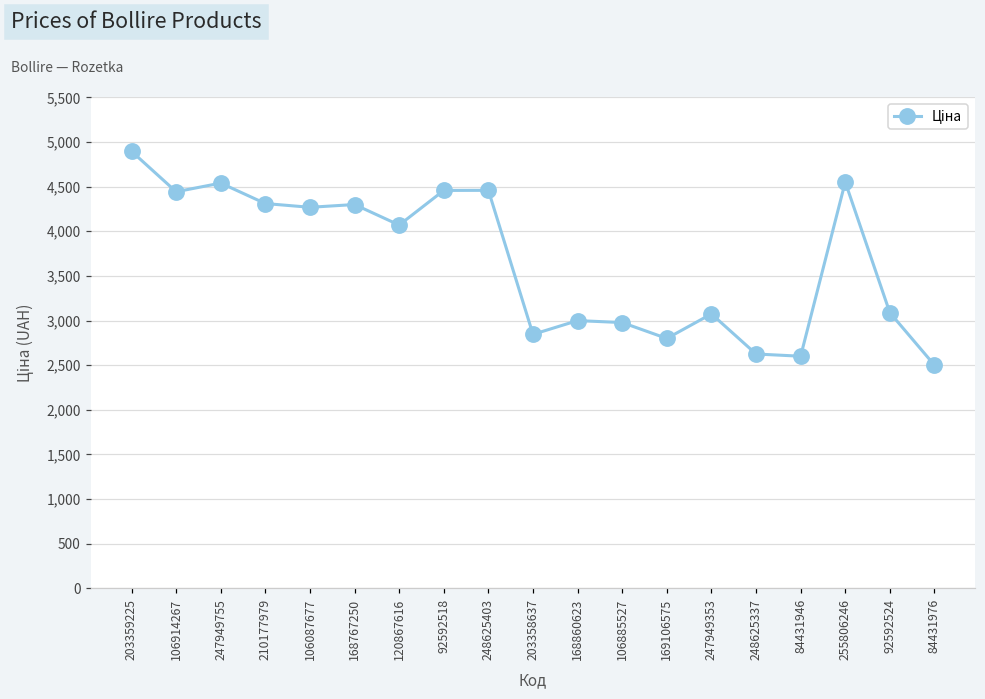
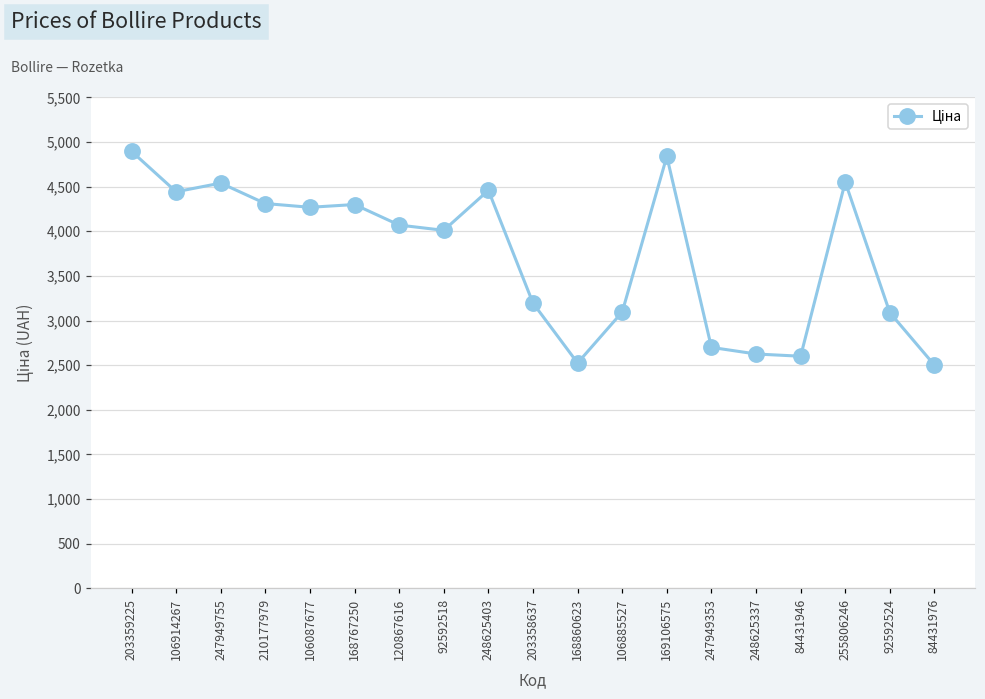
  {
    "203359225": "4,900",
    "106914267": "4,400",
    "247949755": "4,500",
    "210177979": "4,300",
    "106087677": "4,300",
    "168767250": "4,300",
    "120867616": "4,100",
-   "92592518": "4,500",
+   "92592518": "4,000",
    "248625403": "4,500",
-   "203358637": "2,800",
-   "168860623": "3,000",
-   "106885527": "3,000",
-   "169106575": "2,800",
-   "247949353": "3,100",
+   "203358637": "3,200",
+   "168860623": "2,500",
+   "106885527": "3,100",
+   "169106575": "4,800",
+   "247949353": "2,700",
    "248625337": "2,600",
    "84431946": "2,600",
    "255806246": "4,600",
    "92592524": "3,100",
    "84431976": "2,500"
  }
